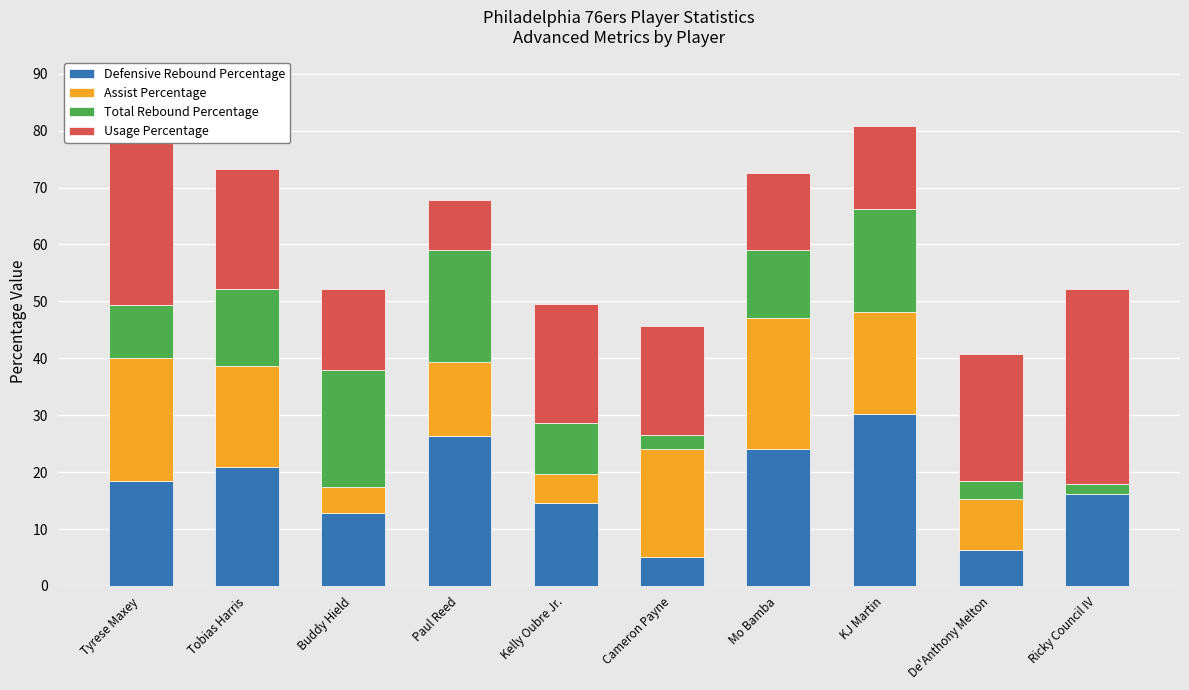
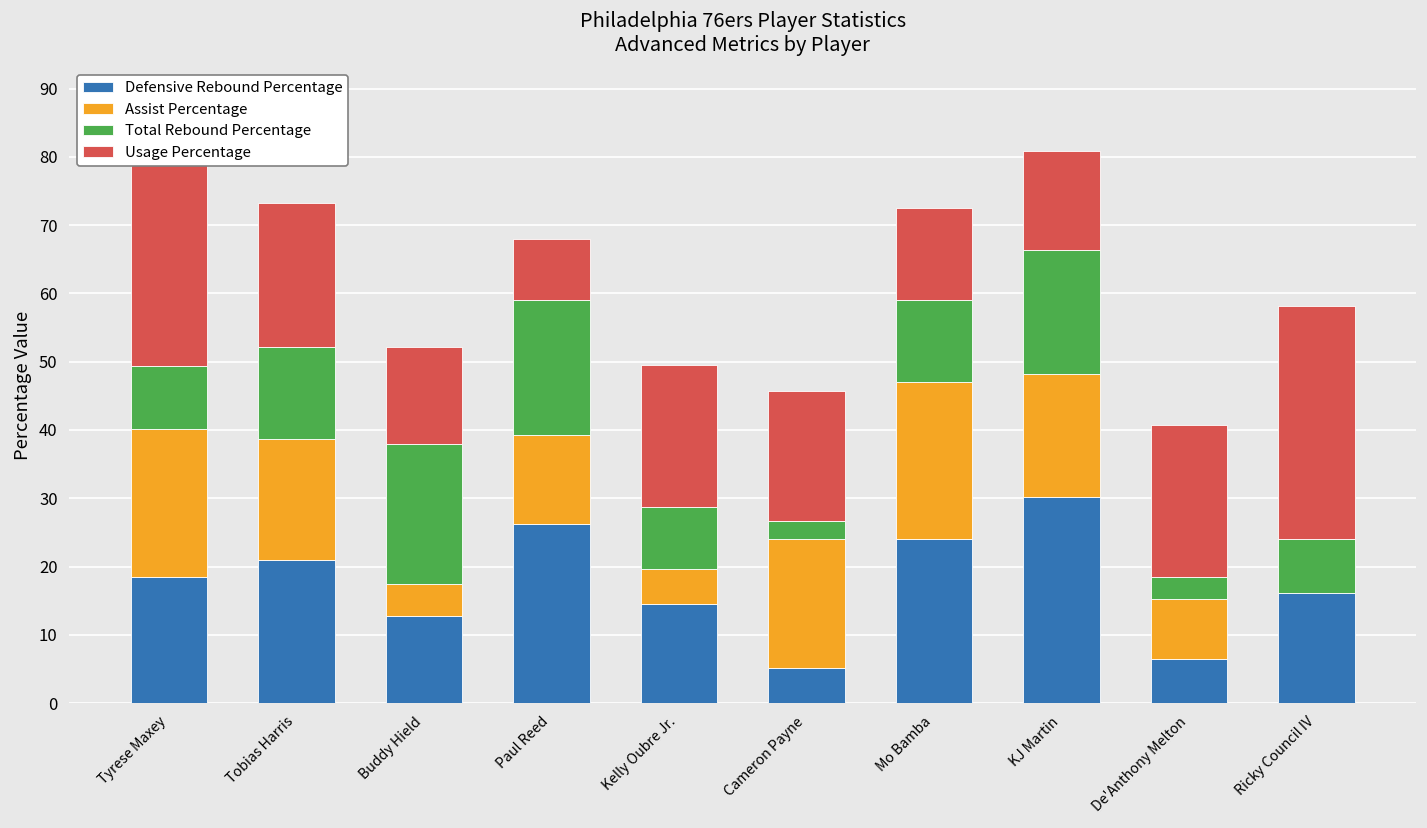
  {
    "Defensive Rebound Percentage": {
      "Tyrese Maxey": 19,
      "Tobias Harris": 21,
      "Buddy Hield": 13,
      "Paul Reed": 26,
      "Kelly Oubre Jr.": 15,
      "Cameron Payne": 5,
      "Mo Bamba": 24,
      "KJ Martin": 30,
      "De'Anthony Melton": 6,
      "Ricky Council IV": 16
    },
    "Assist Percentage": {
      "Tyrese Maxey": 22,
      "Tobias Harris": 18,
      "Buddy Hield": 5,
      "Paul Reed": 13,
      "Kelly Oubre Jr.": 5,
      "Cameron Payne": 19,
      "Mo Bamba": 23,
      "KJ Martin": 18,
      "De'Anthony Melton": 9,
      "Ricky Council IV": 0
    },
    "Total Rebound Percentage": {
      "Tyrese Maxey": 9,
      "Tobias Harris": 14,
      "Buddy Hield": 21,
      "Paul Reed": 20,
      "Kelly Oubre Jr.": 9,
      "Cameron Payne": 3,
      "Mo Bamba": 12,
      "KJ Martin": 18,
      "De'Anthony Melton": 3,
-     "Ricky Council IV": 2
+     "Ricky Council IV": 8
    },
    "Usage Percentage": {
      "Tobias Harris": 21,
      "Buddy Hield": 14,
      "Paul Reed": 9,
      "Kelly Oubre Jr.": 21,
      "Cameron Payne": 19,
      "Mo Bamba": 13,
      "KJ Martin": 15,
      "De'Anthony Melton": 22,
      "Ricky Council IV": 34
    }
  }
